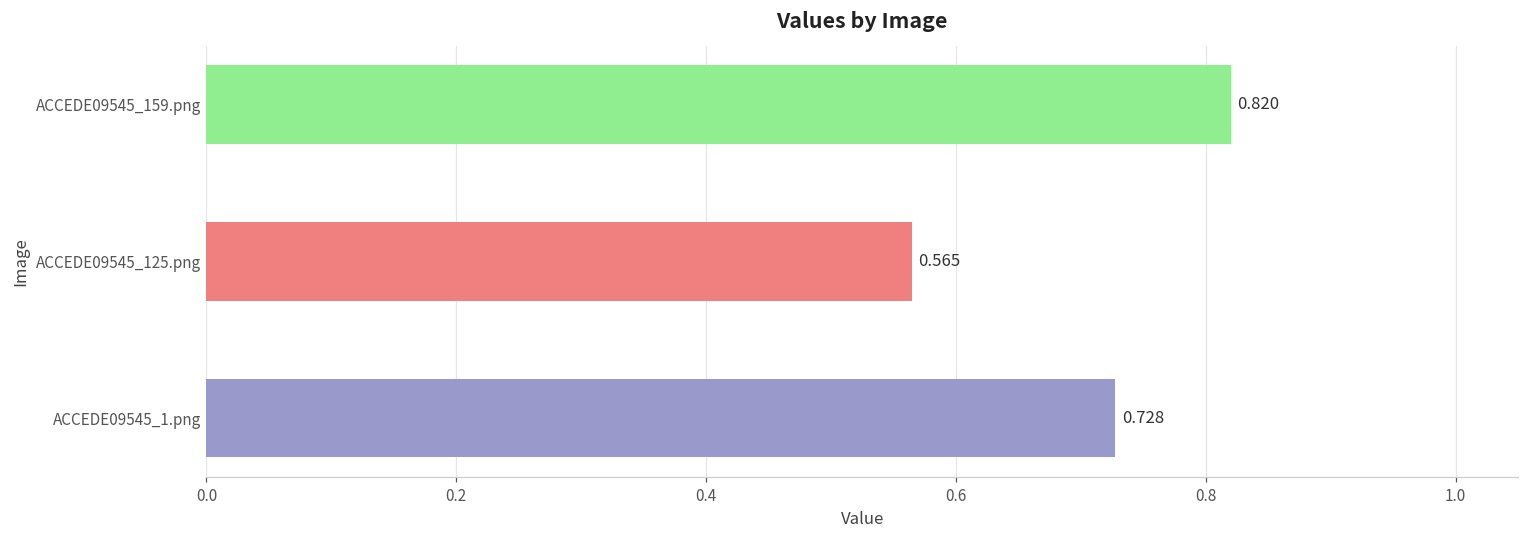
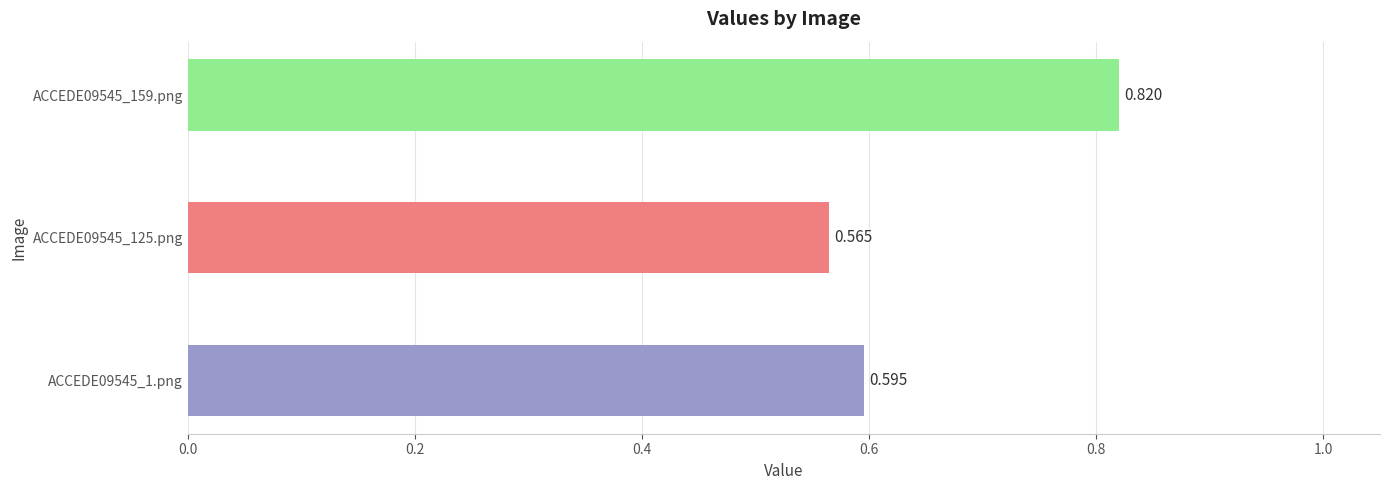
  {
    "ACCEDE09545_159.png": 0.820,
    "ACCEDE09545_125.png": 0.565,
-   "ACCEDE09545_1.png": 0.728
+   "ACCEDE09545_1.png": 0.595
  }
